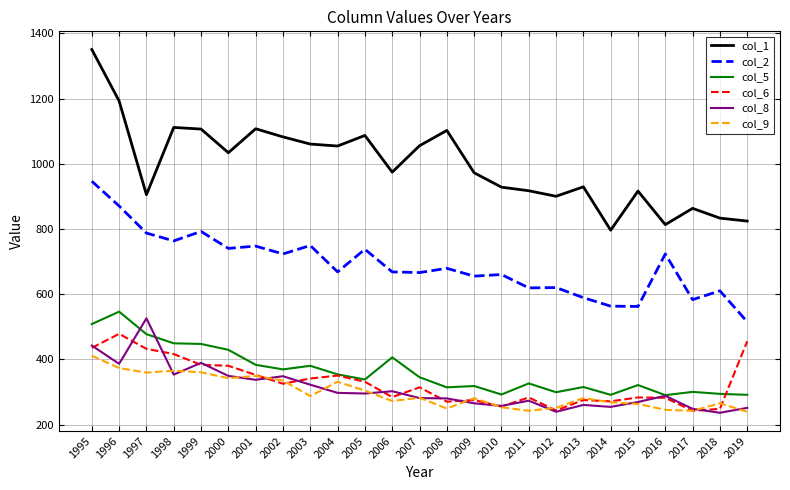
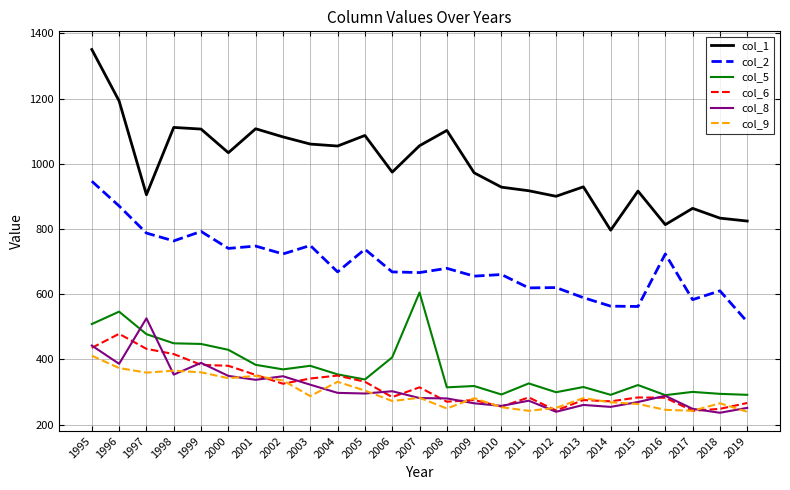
  {
    "col_1": {
      "1995": 1350,
      "1996": 1190,
      "1997": 900,
      "1998": 1110,
      "1999": 1110,
      "2000": 1030,
      "2001": 1110,
      "2002": 1080,
      "2003": 1060,
      "2004": 1050,
      "2005": 1090,
      "2006": 970,
      "2007": 1060,
      "2008": 1100,
      "2009": 970,
      "2010": 930,
      "2011": 920,
      "2012": 900,
      "2013": 930,
      "2014": 800,
      "2015": 920,
      "2016": 810,
      "2017": 860,
      "2018": 830,
      "2019": 820
    },
    "col_2": {
      "1995": 950,
      "1996": 870,
      "1997": 790,
      "1998": 760,
      "1999": 790,
      "2000": 740,
      "2001": 750,
      "2002": 720,
      "2003": 750,
      "2004": 670,
      "2005": 740,
      "2006": 670,
      "2007": 670,
      "2008": 680,
      "2009": 660,
      "2010": 660,
      "2011": 620,
      "2012": 620,
      "2013": 590,
      "2014": 560,
      "2015": 560,
      "2016": 720,
      "2017": 580,
      "2018": 610,
      "2019": 520
    },
    "col_5": {
      "1995": 510,
      "1996": 550,
      "1997": 480,
      "1998": 450,
      "1999": 450,
      "2000": 430,
      "2001": 380,
      "2002": 370,
      "2003": 380,
      "2006": 410,
-     "2007": 350,
+     "2007": 600,
      "2008": 310,
      "2009": 320,
      "2010": 290,
      "2011": 330,
      "2012": 300,
      "2013": 320,
      "2014": 290,
      "2015": 320,
      "2017": 300,
      "2018": 290,
      "2019": 290
    },
    "col_6": {
      "1996": 480,
      "1997": 430,
      "1998": 420,
      "2000": 380,
      "2002": 330,
      "2003": 340,
      "2006": 280,
      "2007": 310,
      "2008": 270,
      "2011": 280,
      "2015": 280,
      "2018": 250,
-     "2019": 460
+     "2019": 270
    },
    "col_8": {
      "1996": 390,
      "1997": 530,
      "1998": 350,
      "2001": 340,
      "2002": 350,
      "2003": 320,
      "2004": 300,
      "2005": 300,
      "2006": 300,
      "2008": 280,
      "2009": 270,
      "2011": 270,
      "2013": 260,
      "2014": 250,
      "2018": 240,
      "2019": 250
    },
    "col_9": {
      "1995": 410,
      "1996": 370,
      "1997": 360,
      "1998": 370,
      "1999": 360,
      "2002": 340,
      "2003": 290,
      "2004": 330,
      "2005": 300,
      "2006": 270,
      "2008": 250,
      "2011": 240,
      "2012": 250,
      "2016": 250,
      "2018": 270,
      "2019": 240
    }
  }
